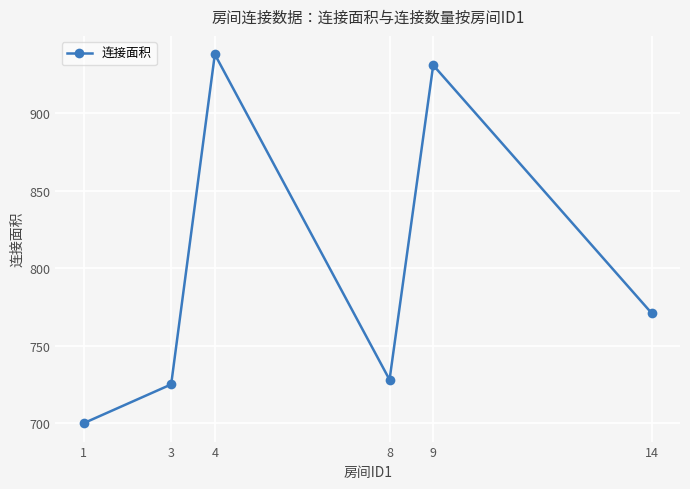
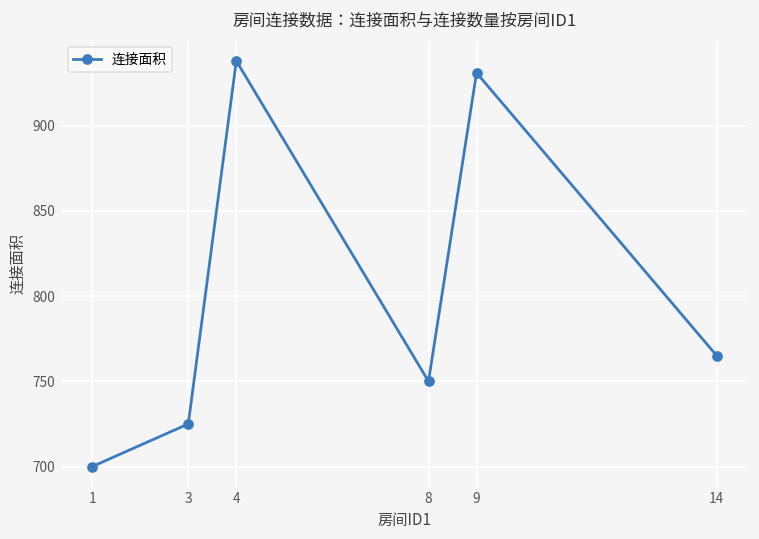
  {
    "1": 700,
    "3": 725,
    "4": 938,
-   "8": 728,
+   "8": 750,
    "9": 931,
-   "14": 771
+   "14": 765
  }
